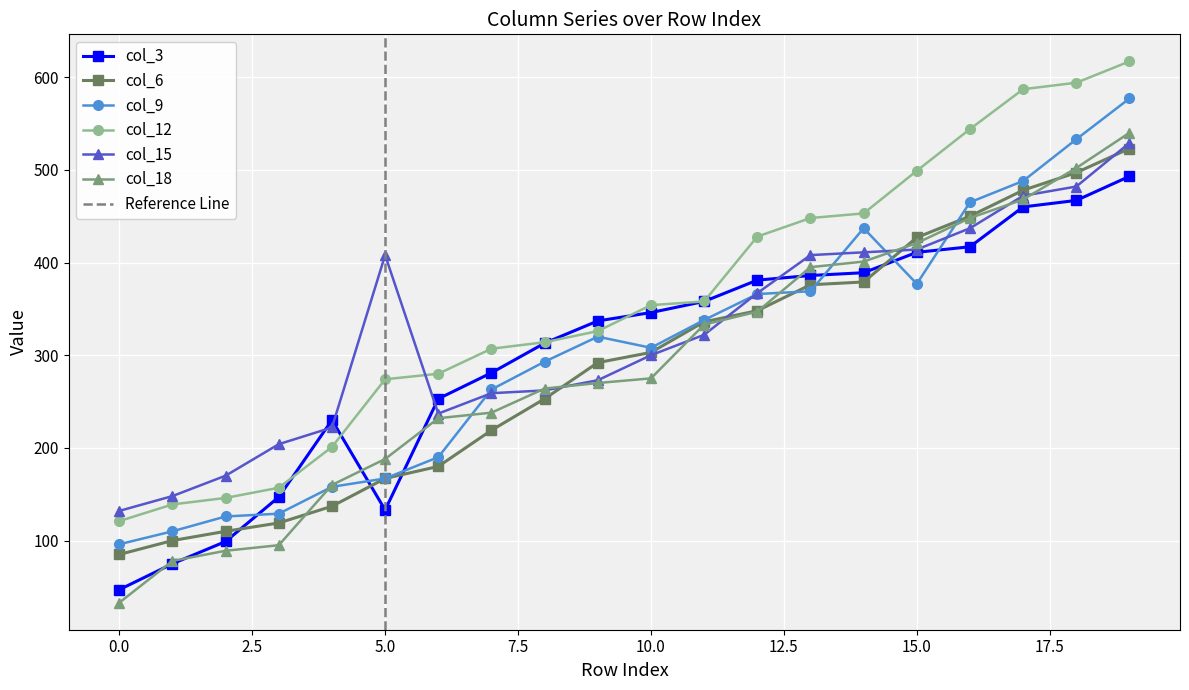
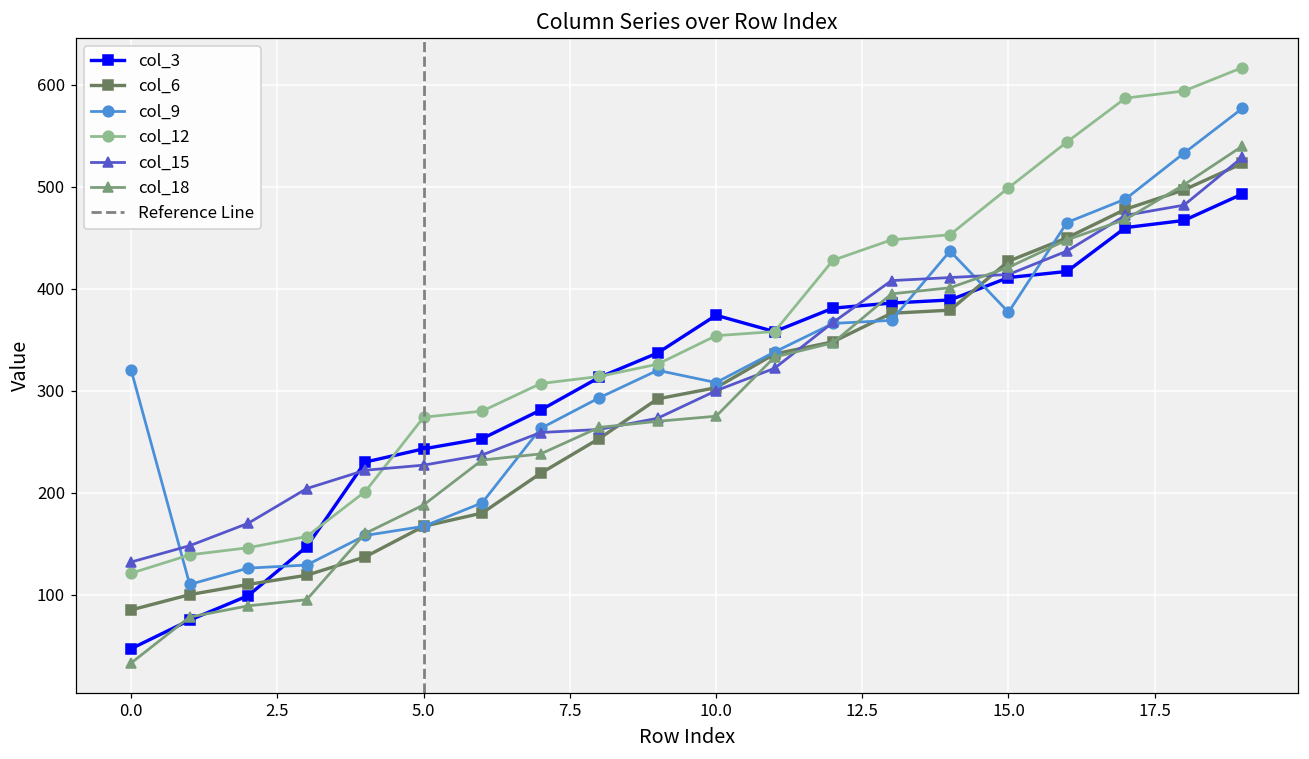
  {
    "col_3": {
      "0.0": 50,
-     "5.0": 130,
-     "10.0": 350,
+     "5.0": 240,
+     "10.0": 370,
      "15.0": 410
    },
    "col_9": {
-     "0.0": 100,
+     "0.0": 320,
      "10.0": 310,
      "15.0": 380
    },
    "col_15": {
      "0.0": 130,
-     "5.0": 410,
+     "5.0": 230,
      "10.0": 300,
      "15.0": 410
    }
  }
